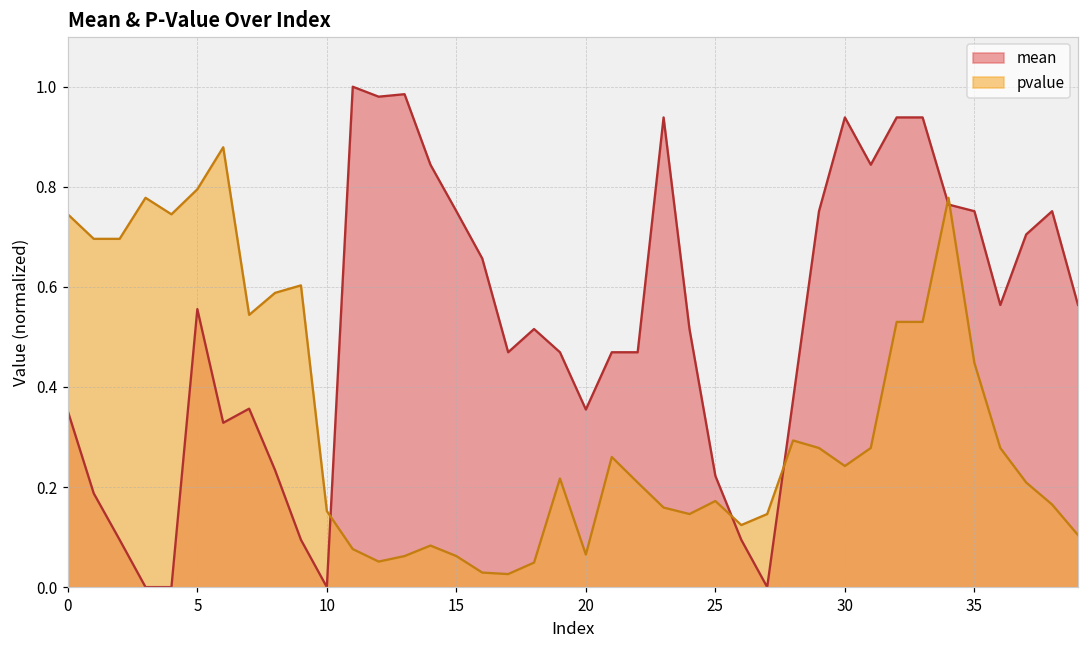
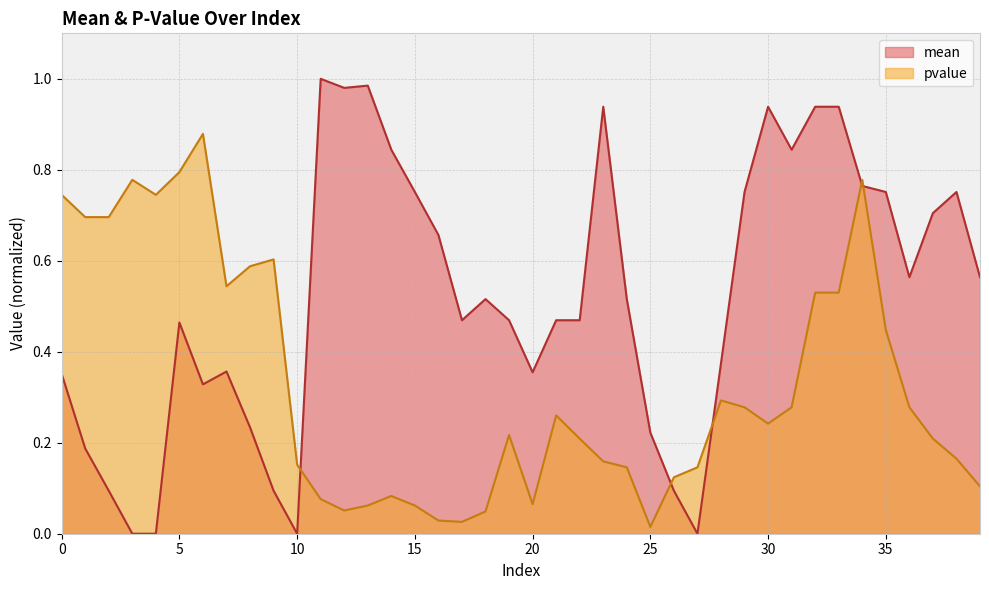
  {
    "mean": {
      "0": 0.35,
-     "5": 0.56,
+     "5": 0.46,
      "10": 0.00,
      "15": 0.75,
      "20": 0.35,
      "25": 0.22,
      "30": 0.94,
      "35": 0.75
    },
    "pvalue": {
      "0": 0.75,
      "5": 0.80,
      "10": 0.15,
      "15": 0.06,
      "20": 0.07,
-     "25": 0.17,
+     "25": 0.02,
      "30": 0.24,
      "35": 0.45
    }
  }
